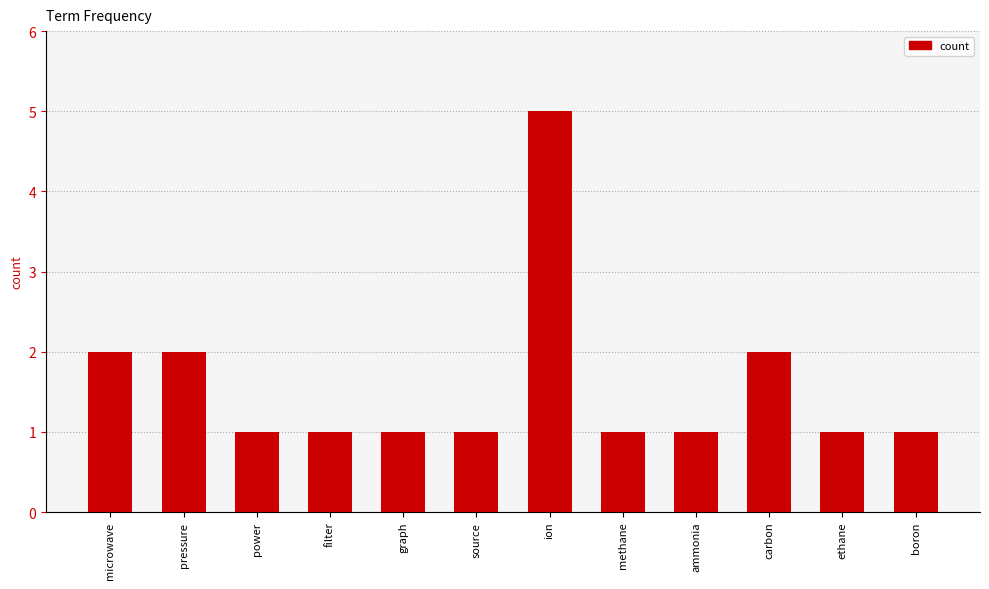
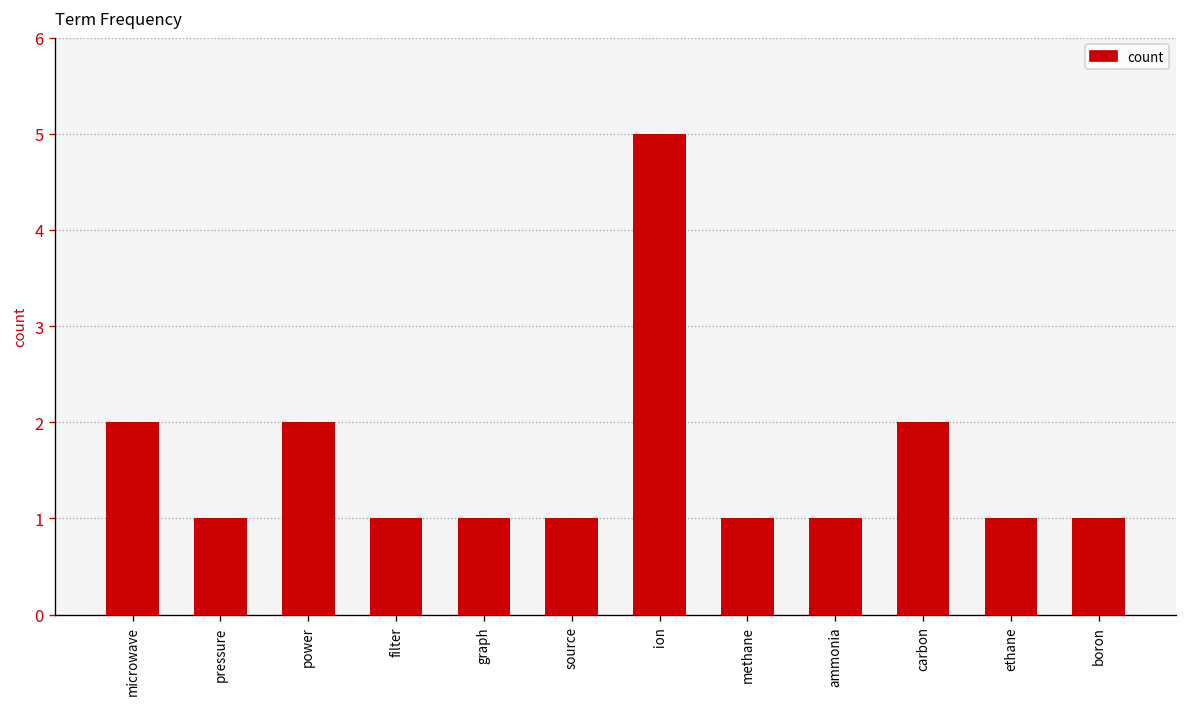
  {
    "microwave": 2,
-   "pressure": 2,
-   "power": 1,
+   "pressure": 1,
+   "power": 2,
    "filter": 1,
    "graph": 1,
    "source": 1,
    "ion": 5,
    "methane": 1,
    "ammonia": 1,
    "carbon": 2,
    "ethane": 1,
    "boron": 1
  }
